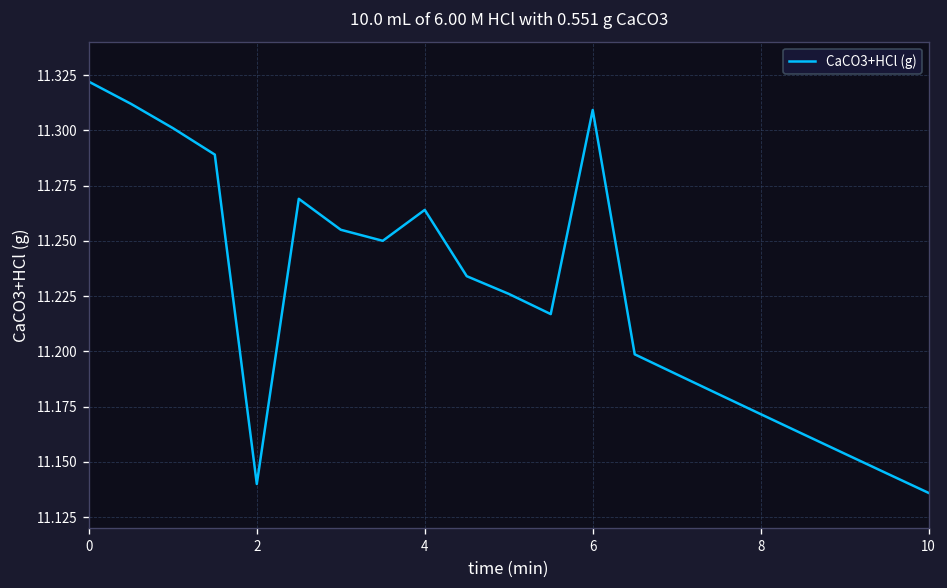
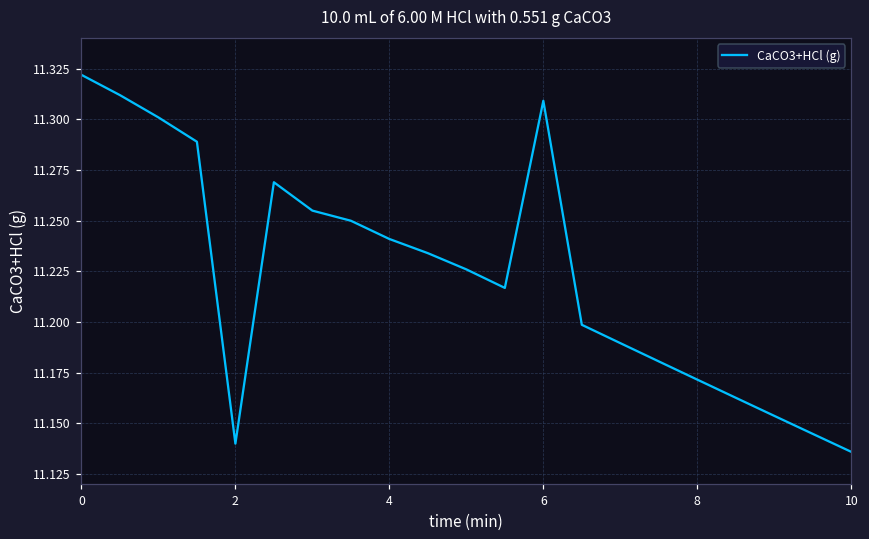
  {
    "0": 11.322,
    "2": 11.140,
-   "4": 11.264,
+   "4": 11.241,
    "6": 11.309,
    "8": 11.172,
    "10": 11.136
  }
